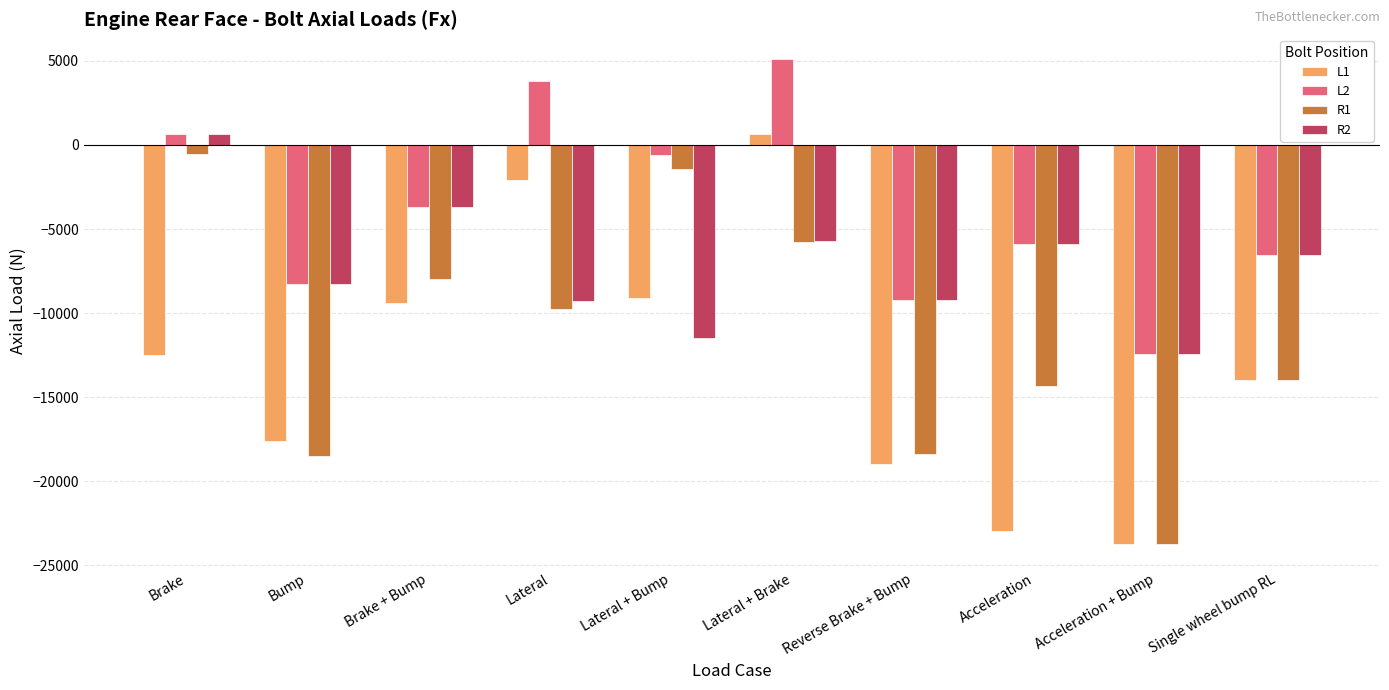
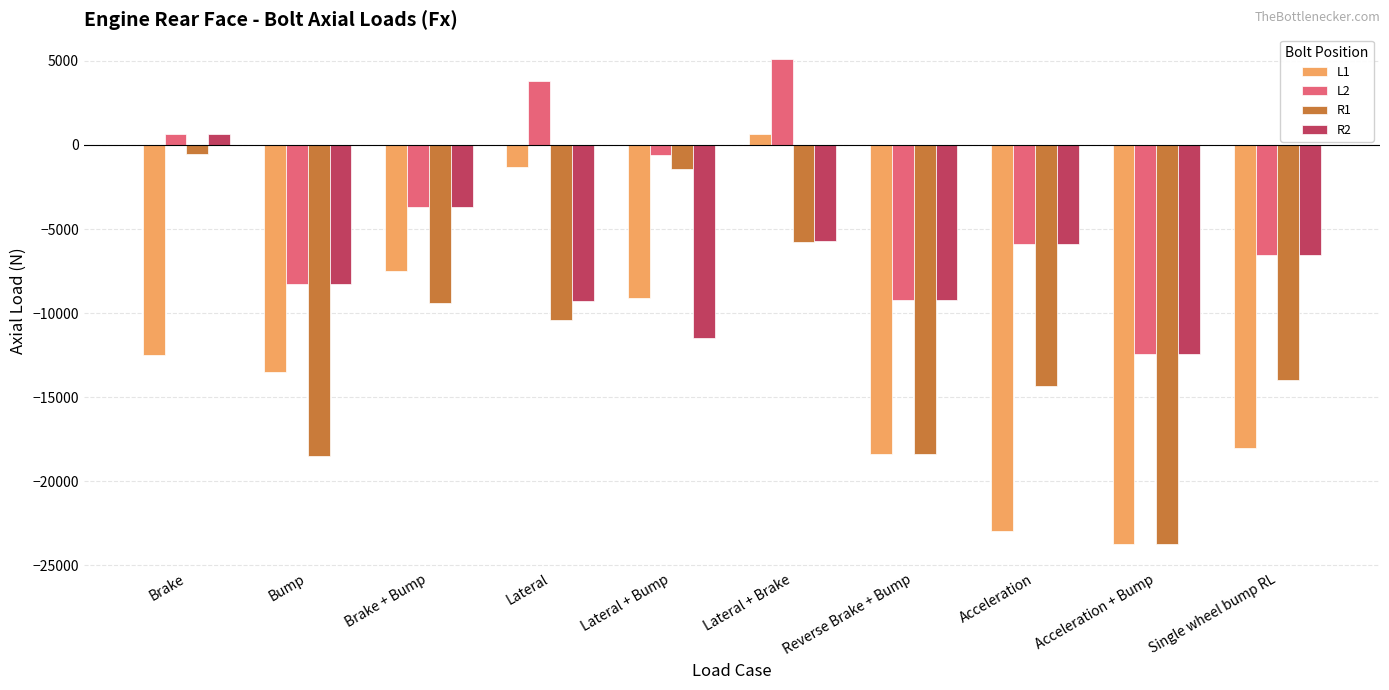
  {
    "L1": {
      "Brake": -12500,
-     "Bump": -17600,
-     "Brake + Bump": -9400,
-     "Lateral": -2100,
+     "Bump": -13500,
+     "Brake + Bump": -7500,
+     "Lateral": -1300,
      "Lateral + Bump": -9100,
      "Lateral + Brake": 600,
-     "Reverse Brake + Bump": -19000,
+     "Reverse Brake + Bump": -18400,
      "Acceleration": -23000,
      "Acceleration + Bump": -23700,
-     "Single wheel bump RL": -14000
+     "Single wheel bump RL": -18000
    },
    "R1": {
      "Brake": -500,
      "Bump": -18500,
-     "Brake + Bump": -8000,
-     "Lateral": -9800,
+     "Brake + Bump": -9400,
+     "Lateral": -10400,
      "Lateral + Bump": -1400,
      "Lateral + Brake": -5800,
      "Reverse Brake + Bump": -18400,
      "Acceleration": -14300,
      "Acceleration + Bump": -23700,
      "Single wheel bump RL": -14000
    }
  }
